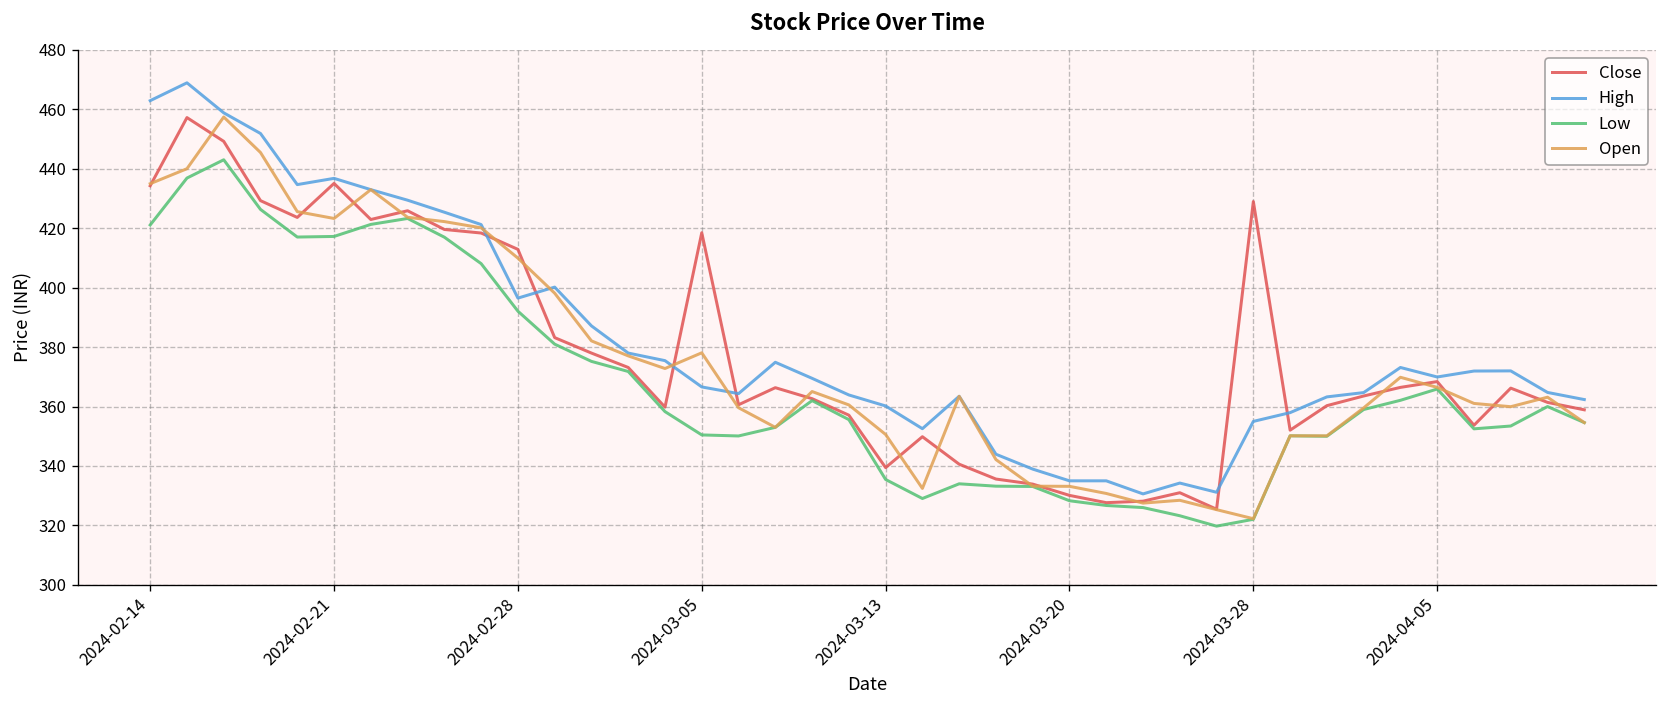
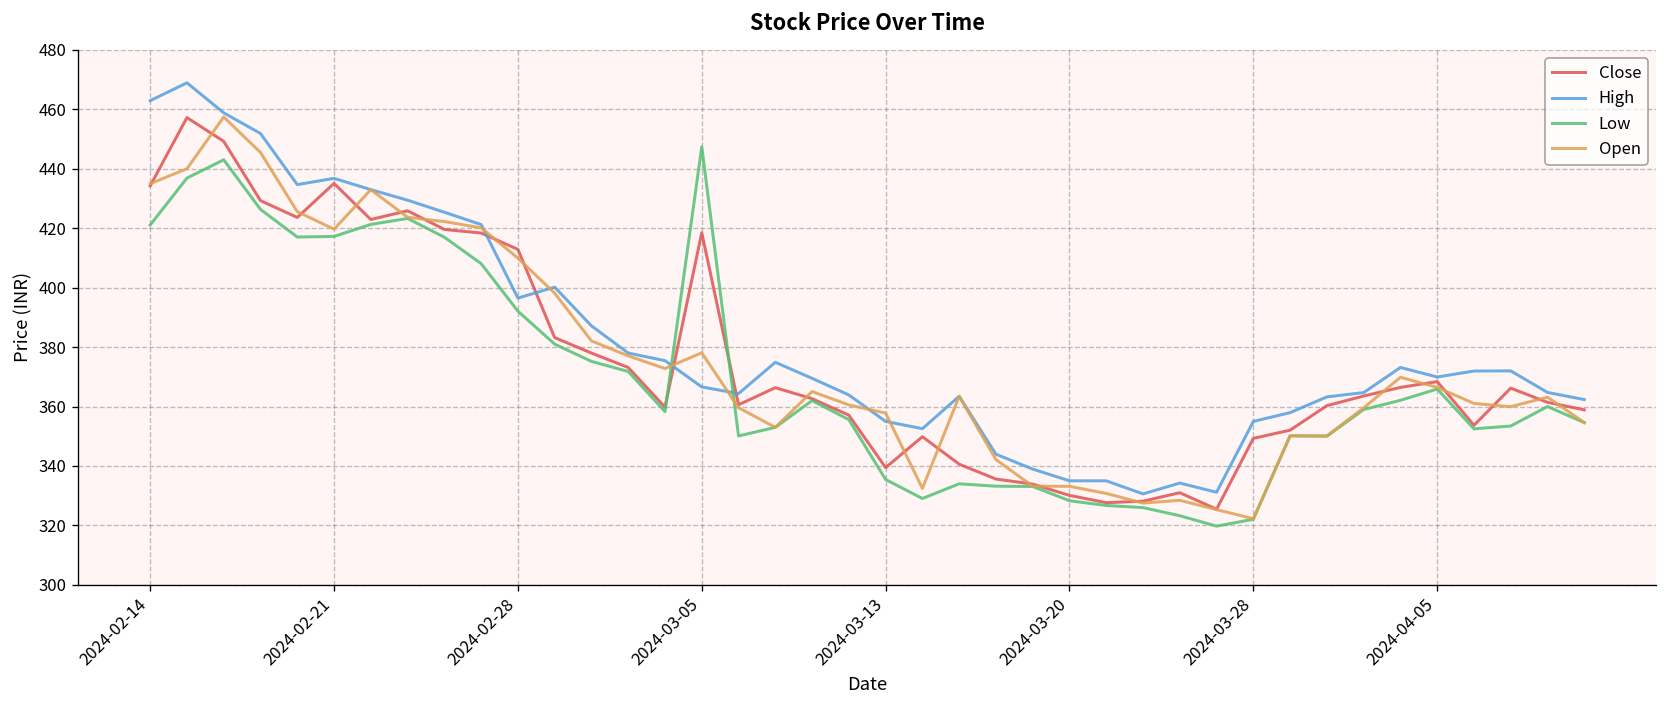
  {
    "Close": {
      "2024-02-21": 435,
      "2024-02-28": 413,
      "2024-03-05": 419,
      "2024-03-13": 339,
      "2024-03-20": 330,
-     "2024-03-28": 429,
+     "2024-03-28": 349,
      "2024-04-05": 368
    },
    "High": {
      "2024-02-14": 463,
      "2024-02-21": 437,
      "2024-02-28": 397,
      "2024-03-05": 367,
-     "2024-03-13": 360,
+     "2024-03-13": 355,
      "2024-03-20": 335,
      "2024-03-28": 355,
      "2024-04-05": 370
    },
    "Low": {
      "2024-02-14": 421,
      "2024-02-21": 417,
      "2024-02-28": 392,
-     "2024-03-05": 350,
+     "2024-03-05": 447,
      "2024-03-13": 335,
      "2024-03-20": 328
    },
    "Open": {
-     "2024-02-21": 423,
+     "2024-02-21": 420,
      "2024-02-28": 410,
      "2024-03-05": 378,
-     "2024-03-13": 351,
+     "2024-03-13": 358,
      "2024-03-20": 333
    }
  }
